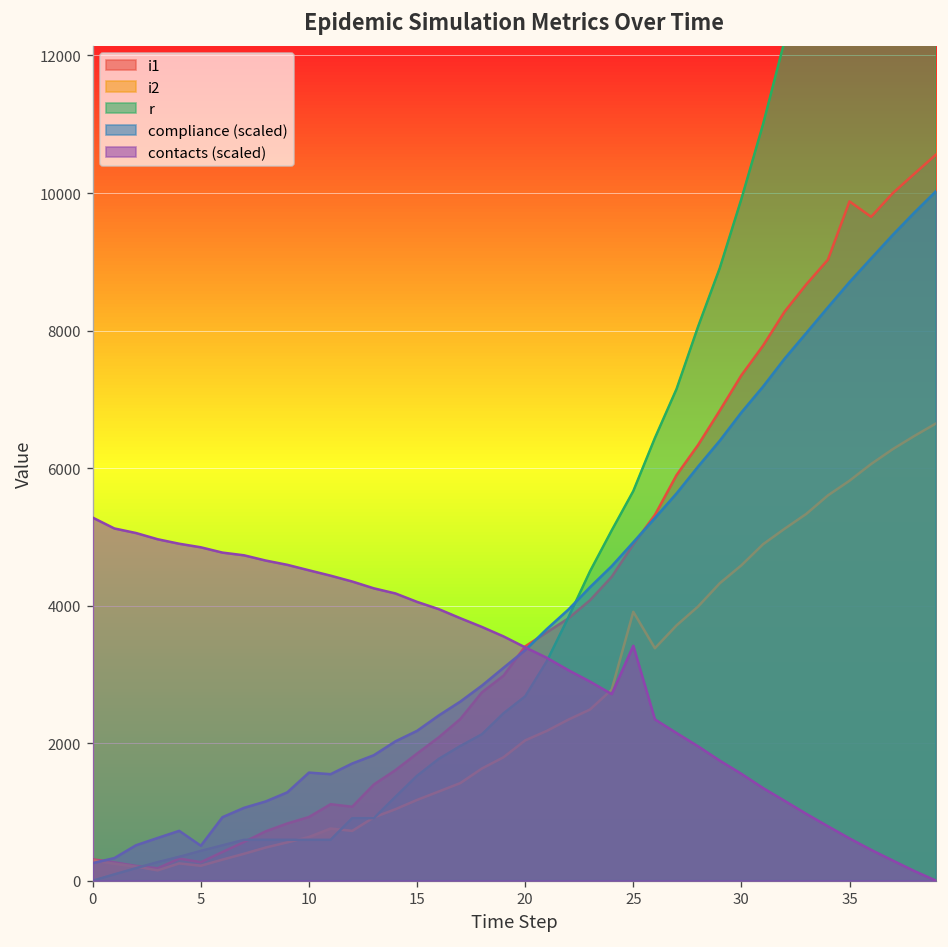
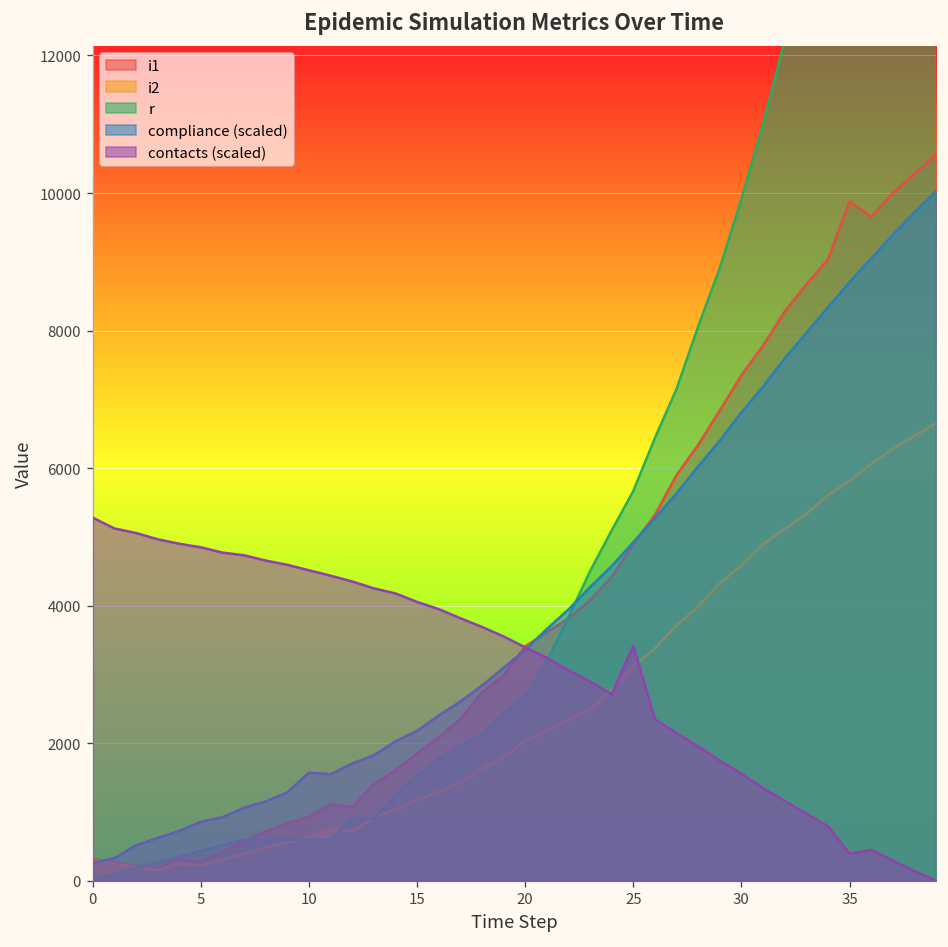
  {
    "i1": {
      "5": 300,
      "10": 900,
      "15": 1800,
      "30": 7400,
      "35": 9900
    },
    "i2": {
      "5": 200,
      "15": 1200,
      "20": 2000,
-     "25": 3900,
+     "25": 3100,
      "30": 4600,
      "35": 5800
    },
    "r": {
      "0": 0,
      "5": 400,
      "15": 1500,
      "20": 2700,
      "25": 5700,
      "30": 9900
    },
    "compliance (scaled)": {
-     "5": 500,
+     "5": 900,
      "10": 1600,
      "15": 2200,
      "30": 6800,
      "35": 8700
    },
    "contacts (scaled)": {
      "0": 5300,
      "5": 4800,
      "10": 4500,
      "15": 4100,
      "25": 3400,
      "30": 1600,
-     "35": 600
+     "35": 400
    }
  }
